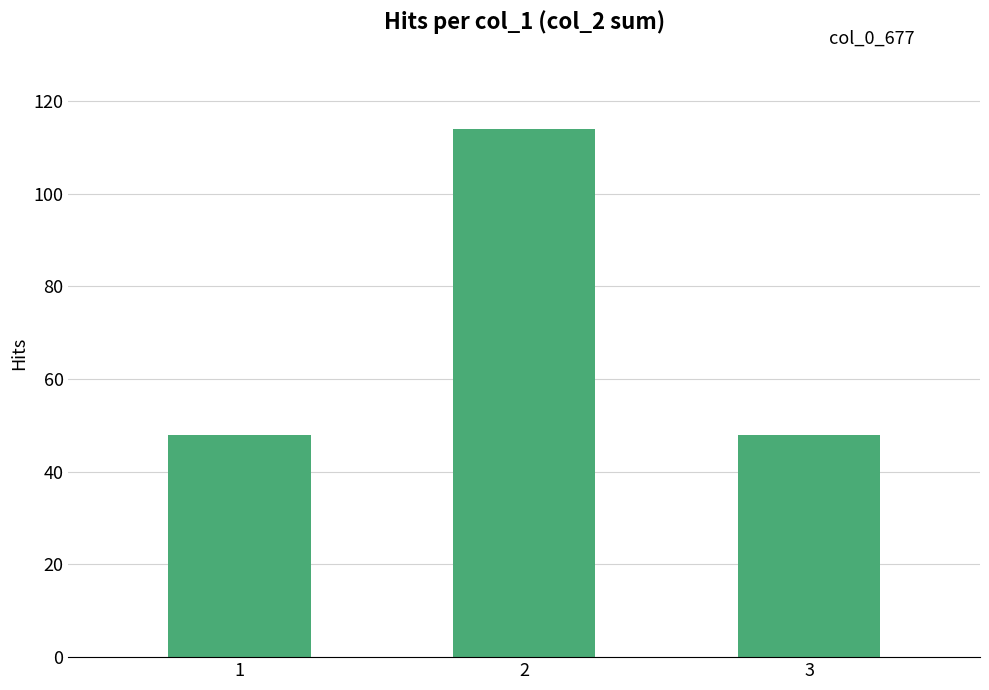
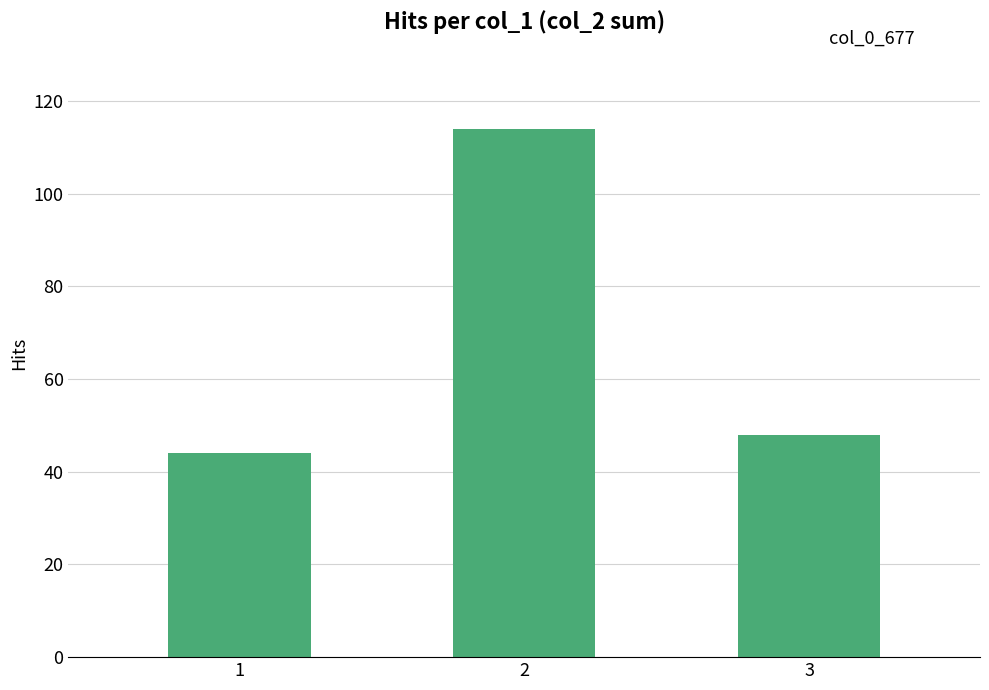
  {
-   "1": 48,
+   "1": 44,
    "2": 114,
    "3": 48
  }
